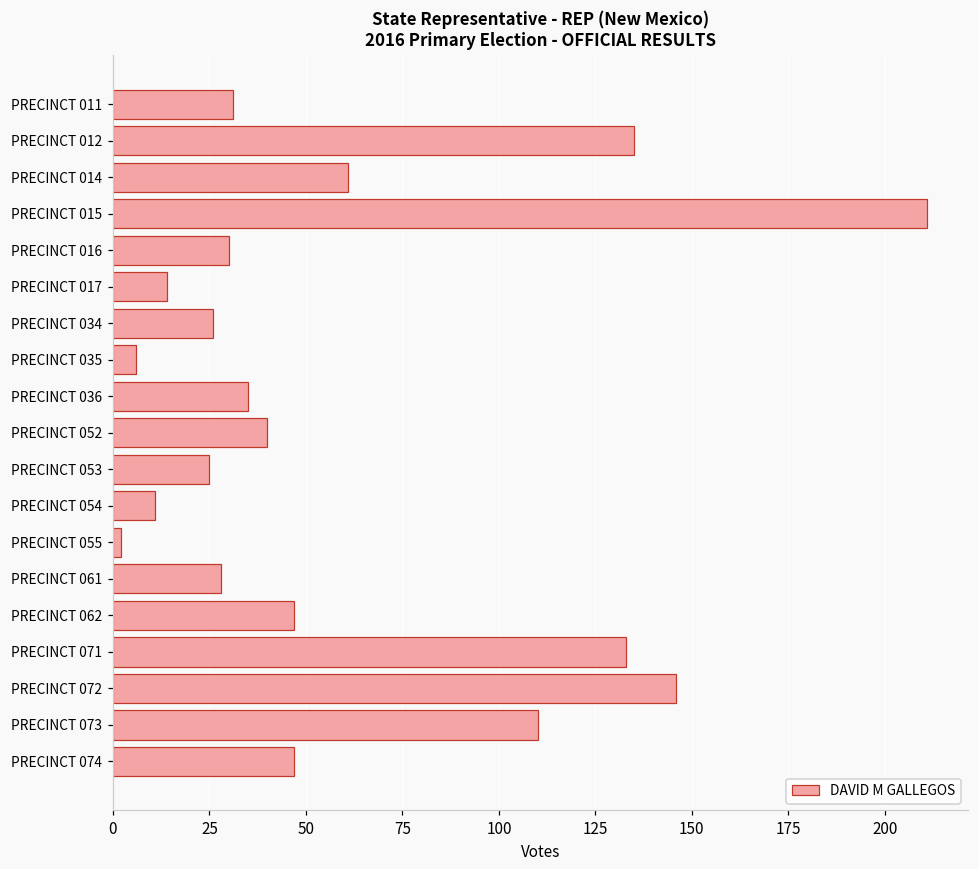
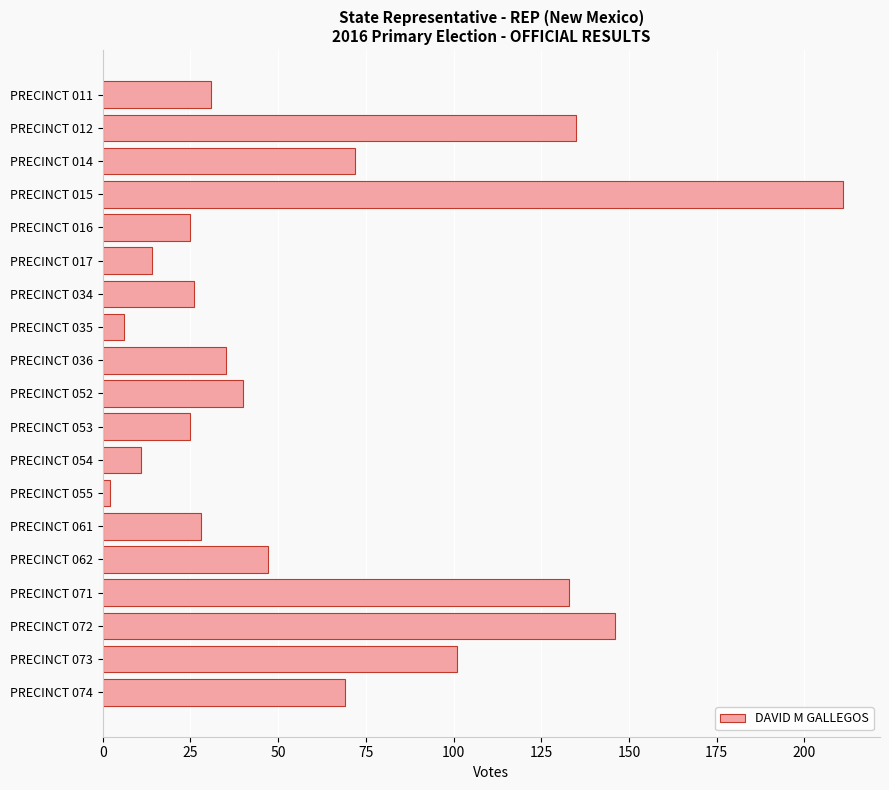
  {
    "PRECINCT 011": 31,
    "PRECINCT 012": 135,
-   "PRECINCT 014": 61,
+   "PRECINCT 014": 72,
    "PRECINCT 015": 211,
-   "PRECINCT 016": 30,
+   "PRECINCT 016": 25,
    "PRECINCT 017": 14,
    "PRECINCT 034": 26,
    "PRECINCT 035": 6,
    "PRECINCT 036": 35,
    "PRECINCT 052": 40,
    "PRECINCT 053": 25,
    "PRECINCT 054": 11,
    "PRECINCT 055": 2,
    "PRECINCT 061": 28,
    "PRECINCT 062": 47,
    "PRECINCT 071": 133,
    "PRECINCT 072": 146,
-   "PRECINCT 073": 110,
-   "PRECINCT 074": 47
+   "PRECINCT 073": 101,
+   "PRECINCT 074": 69
  }
